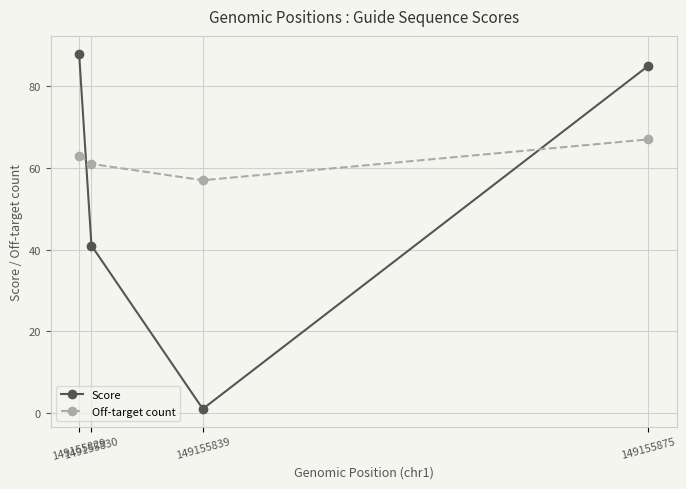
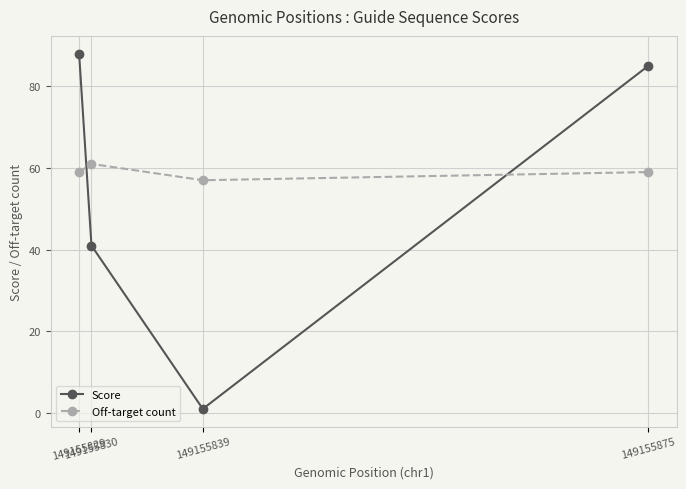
  {
    "Score": {
      "149155829": 88,
      "149155830": 41,
      "149155839": 1,
      "149155875": 85
    },
    "Off-target count": {
-     "149155829": 63,
+     "149155829": 59,
      "149155830": 61,
      "149155839": 57,
-     "149155875": 67
+     "149155875": 59
    }
  }
